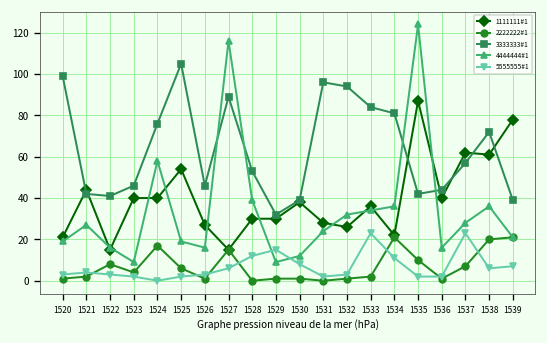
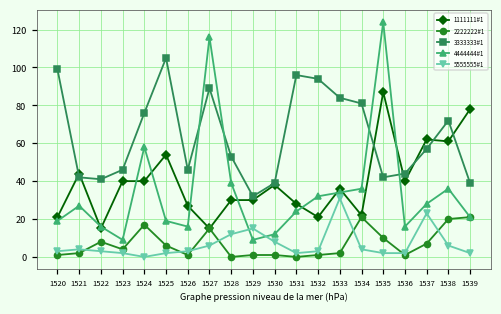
  {
    "1111111#1": {
      "1520": 21,
      "1521": 44,
      "1523": 40,
      "1524": 40,
      "1525": 54,
      "1526": 27,
      "1528": 30,
      "1529": 30,
      "1531": 28,
-     "1532": 26,
+     "1532": 21,
      "1533": 36,
      "1535": 87,
      "1536": 40,
      "1537": 62,
      "1538": 61,
      "1539": 78
    },
    "5555555#1": {
      "1520": 3,
      "1521": 4,
      "1522": 3,
      "1523": 2,
      "1524": 0,
      "1525": 2,
      "1526": 3,
      "1527": 6,
      "1528": 12,
      "1529": 15,
      "1530": 8,
      "1531": 2,
      "1532": 3,
-     "1533": 23,
-     "1534": 11,
+     "1533": 31,
+     "1534": 4,
      "1535": 2,
      "1537": 23,
      "1538": 6,
-     "1539": 7
+     "1539": 2
    }
  }
